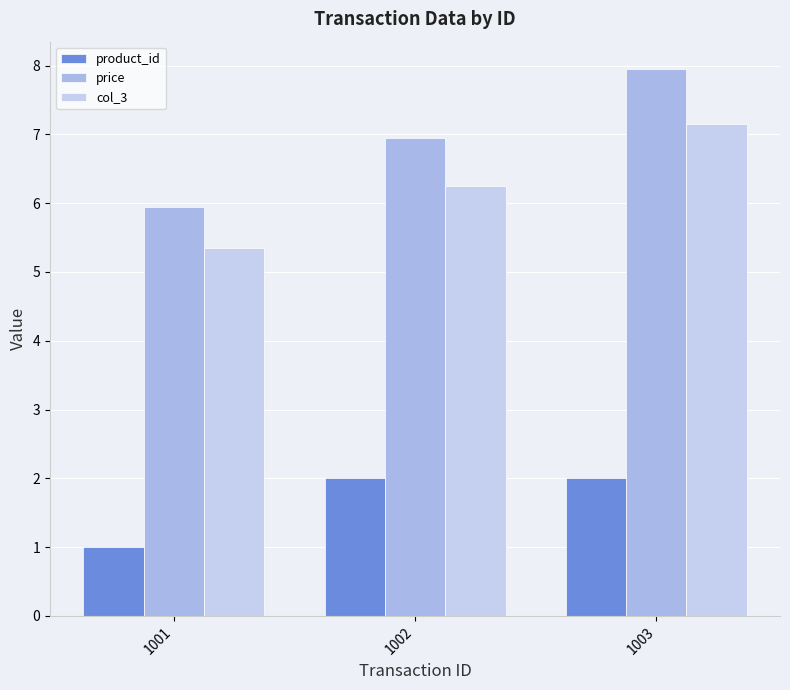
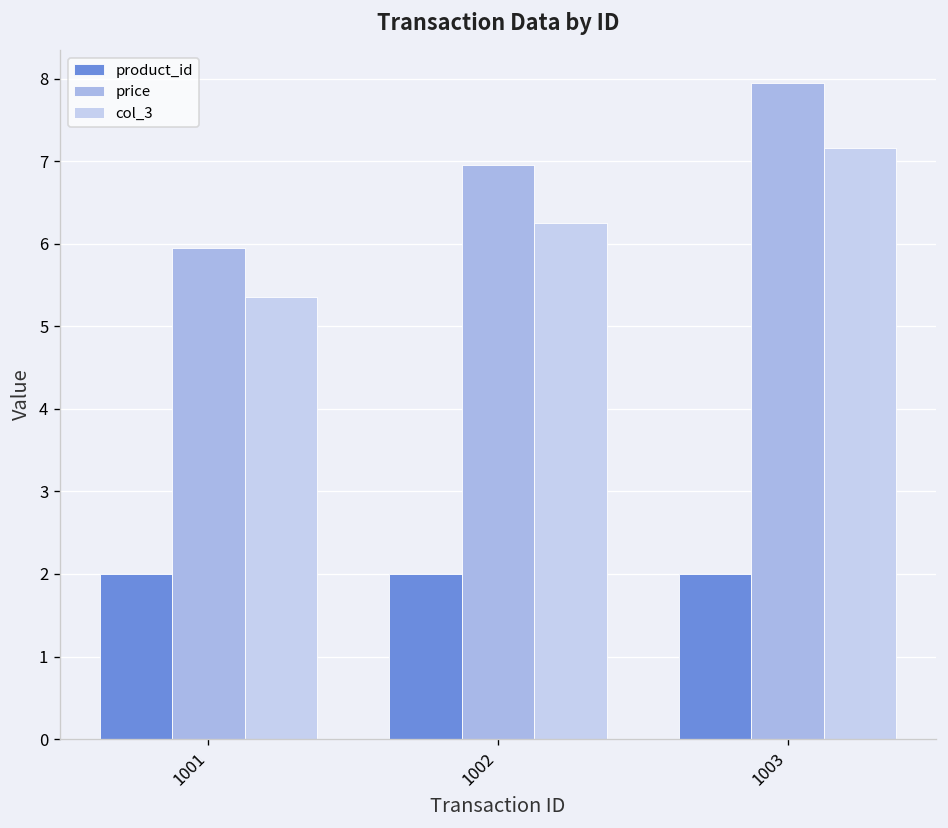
  {
    "product_id": {
-     "1001": 1,
+     "1001": 2,
      "1002": 2,
      "1003": 2
    }
  }
